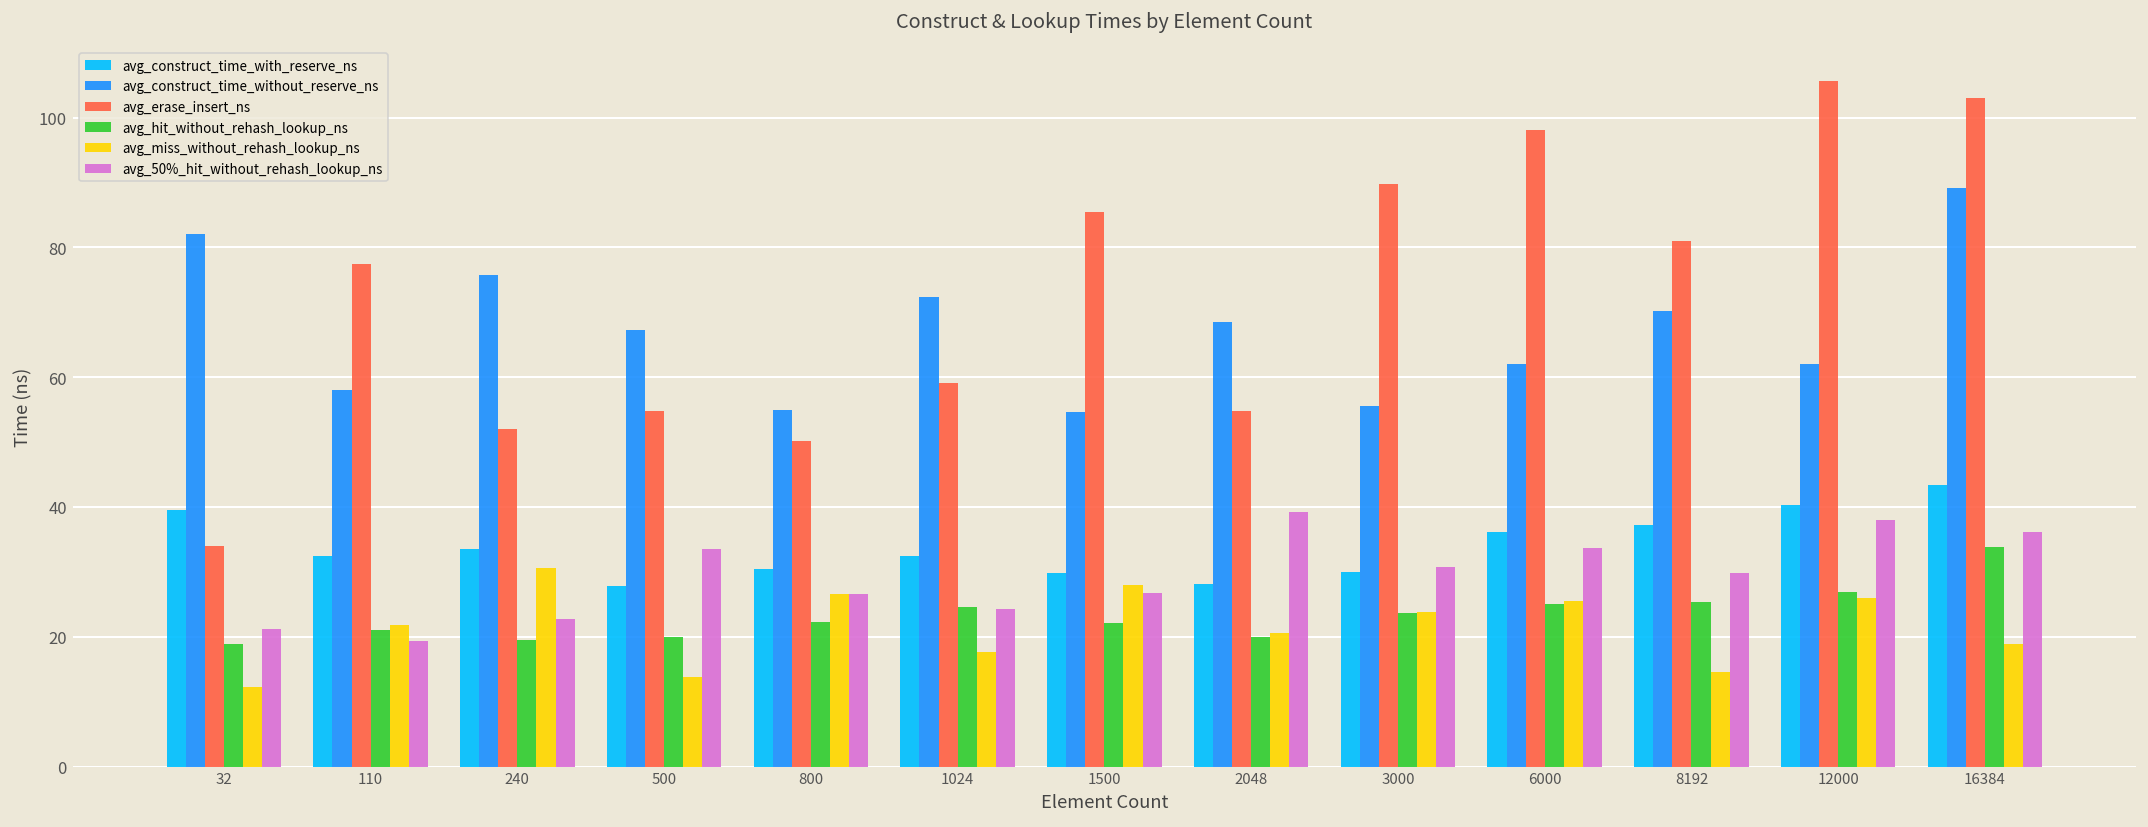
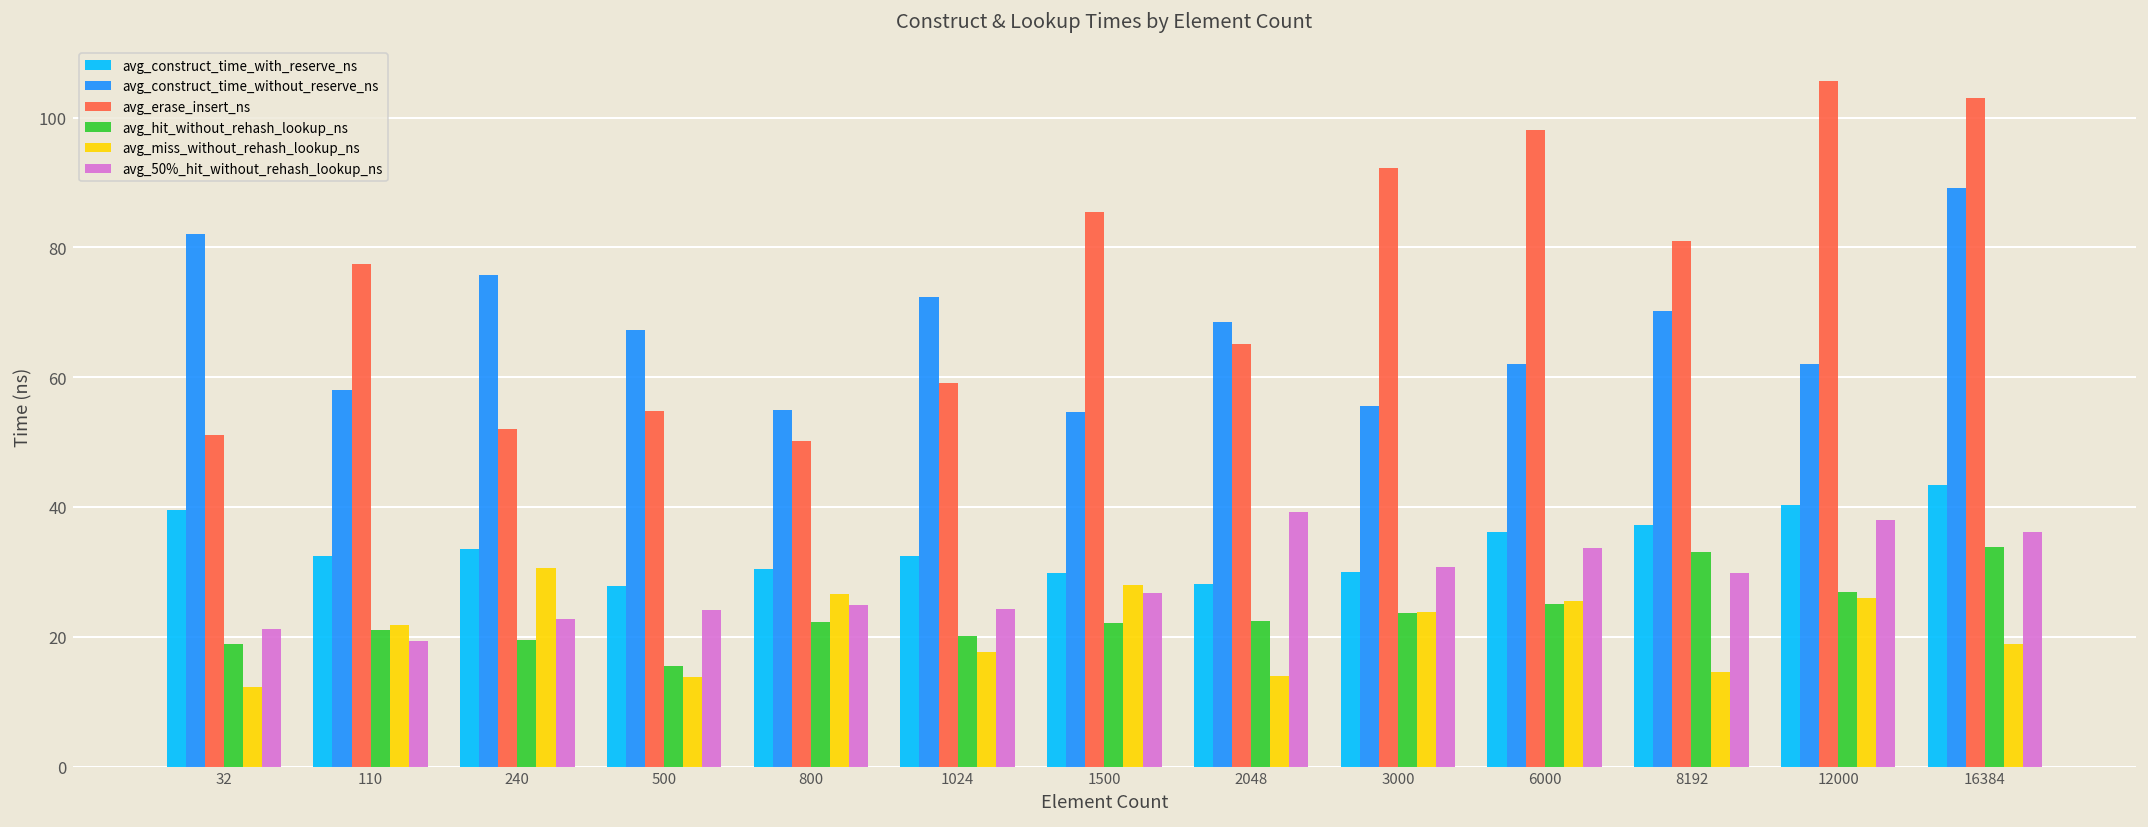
  {
    "avg_erase_insert_ns": {
-     "32": 34,
+     "32": 51,
      "110": 77,
      "240": 52,
      "500": 55,
      "800": 50,
      "1024": 59,
      "1500": 85,
-     "2048": 55,
-     "3000": 90,
+     "2048": 65,
+     "3000": 92,
      "6000": 98,
      "8192": 81,
      "12000": 106,
      "16384": 103
    },
    "avg_hit_without_rehash_lookup_ns": {
      "32": 19,
      "110": 21,
      "240": 19,
-     "500": 20,
+     "500": 15,
      "800": 22,
-     "1024": 25,
+     "1024": 20,
      "1500": 22,
-     "2048": 20,
+     "2048": 22,
      "3000": 24,
      "6000": 25,
-     "8192": 25,
+     "8192": 33,
      "12000": 27,
      "16384": 34
    },
    "avg_miss_without_rehash_lookup_ns": {
      "32": 12,
      "110": 22,
      "240": 31,
      "500": 14,
      "800": 27,
      "1024": 18,
      "1500": 28,
-     "2048": 21,
+     "2048": 14,
      "3000": 24,
      "6000": 26,
      "8192": 15,
      "12000": 26,
      "16384": 19
    },
    "avg_50%_hit_without_rehash_lookup_ns": {
      "32": 21,
      "110": 19,
      "240": 23,
-     "500": 33,
-     "800": 27,
+     "500": 24,
+     "800": 25,
      "1024": 24,
      "1500": 27,
      "2048": 39,
      "3000": 31,
      "6000": 34,
      "8192": 30,
      "12000": 38,
      "16384": 36
    }
  }
